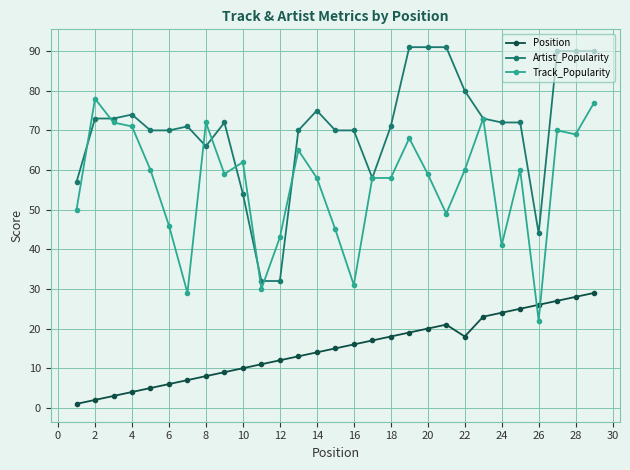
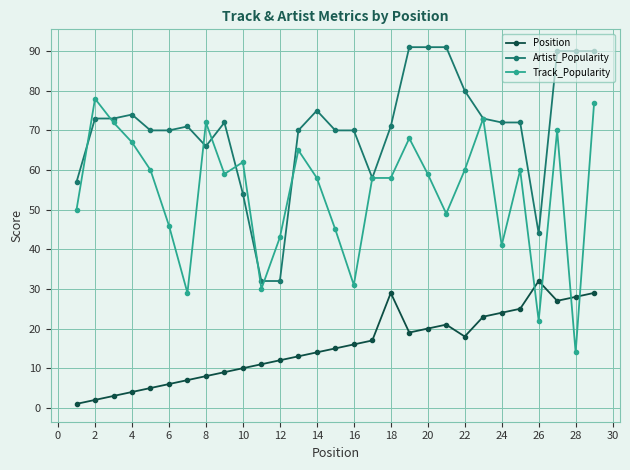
  {
    "Position": {
      "2": 2,
      "4": 4,
      "6": 6,
      "8": 8,
      "10": 10,
      "12": 12,
      "14": 14,
      "16": 16,
-     "18": 18,
+     "18": 29,
      "20": 20,
      "22": 18,
      "24": 24,
-     "26": 26,
+     "26": 32,
      "28": 28
    },
    "Artist_Popularity": {
      "2": 73,
      "4": 74,
      "6": 70,
      "8": 66,
      "10": 54,
      "12": 32,
      "14": 75,
      "16": 70,
      "18": 71,
      "20": 91,
      "22": 80,
      "24": 72,
      "26": 44
    },
    "Track_Popularity": {
      "2": 78,
-     "4": 71,
+     "4": 67,
      "6": 46,
      "8": 72,
      "10": 62,
      "12": 43,
      "14": 58,
      "16": 31,
      "18": 58,
      "20": 59,
      "22": 60,
      "24": 41,
      "26": 22,
-     "28": 69
+     "28": 14
    }
  }
